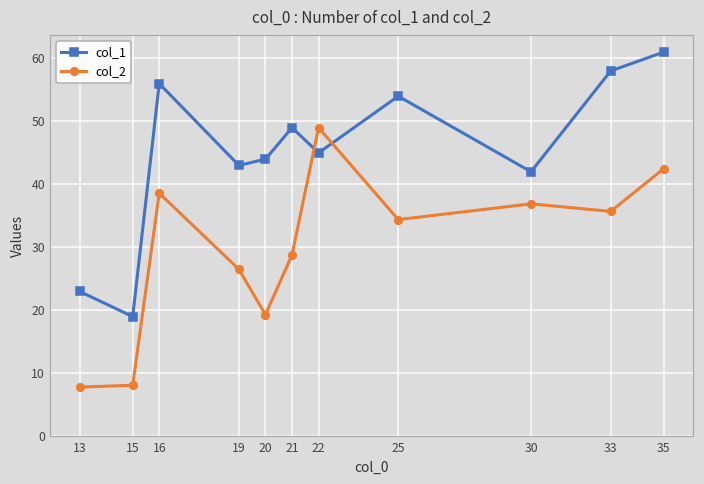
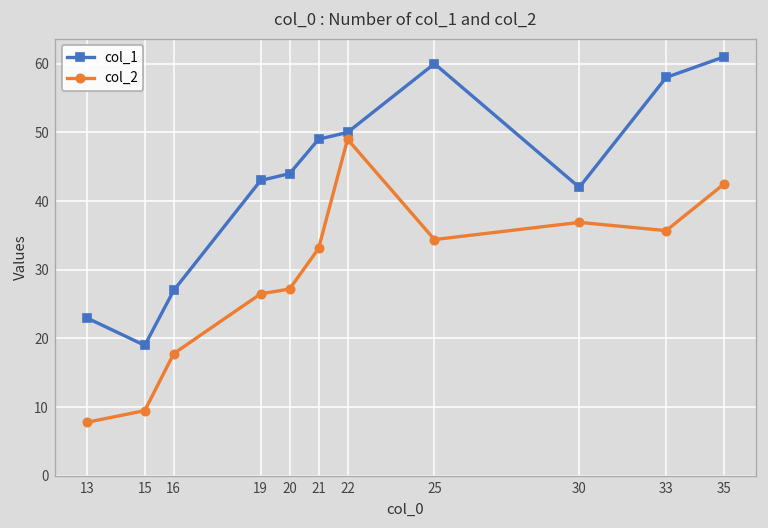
  {
    "col_1": {
      "13": 23,
      "15": 19,
-     "16": 56,
+     "16": 27,
      "19": 43,
      "20": 44,
      "21": 49,
-     "22": 45,
-     "25": 54,
+     "22": 50,
+     "25": 60,
      "30": 42,
      "33": 58,
      "35": 61
    },
    "col_2": {
      "13": 8,
-     "15": 8,
-     "16": 39,
+     "15": 10,
+     "16": 18,
      "19": 27,
-     "20": 19,
-     "21": 29,
+     "20": 27,
+     "21": 33,
      "22": 49,
      "25": 34,
      "30": 37,
      "33": 36,
      "35": 43
    }
  }
